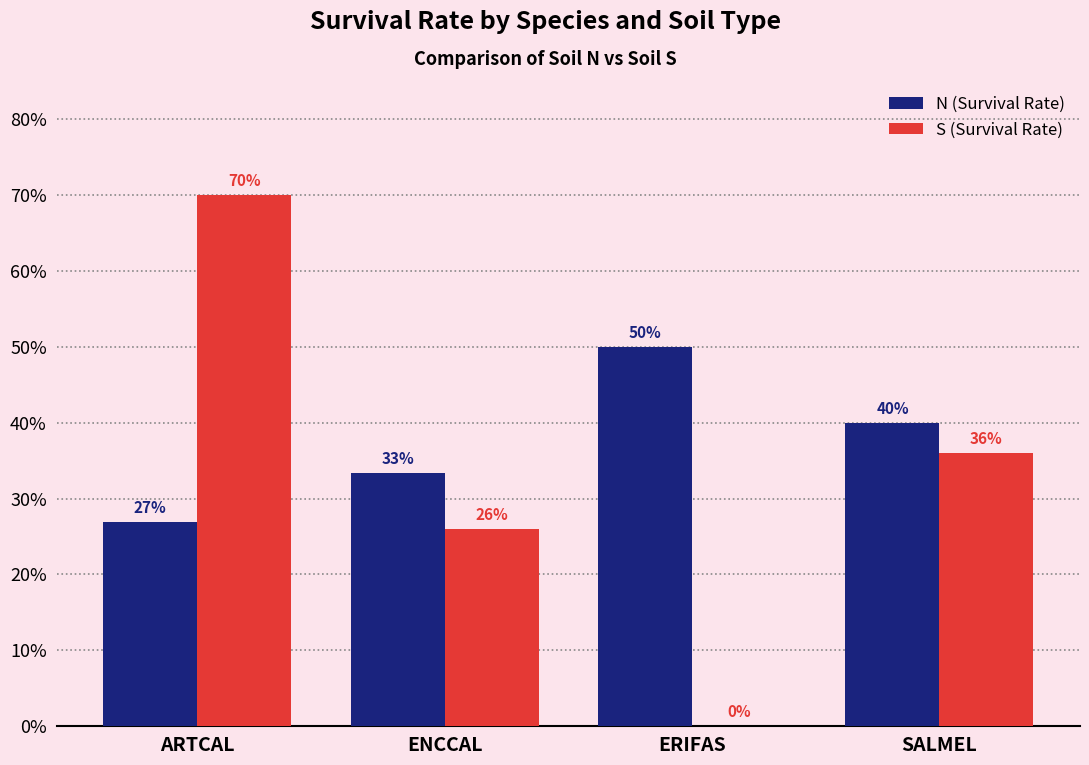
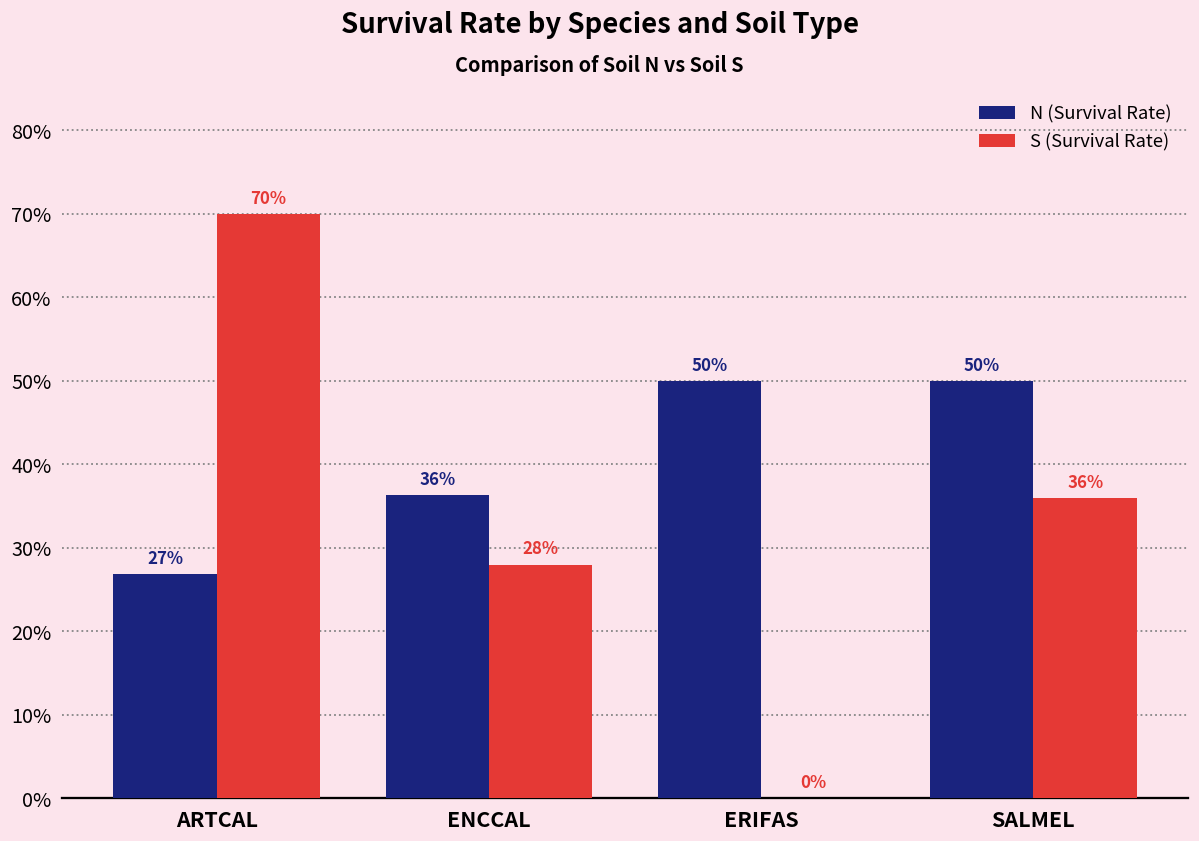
  {
    "N (Survival Rate)": {
      "ARTCAL": "27%",
-     "ENCCAL": "33%",
+     "ENCCAL": "36%",
      "ERIFAS": "50%",
-     "SALMEL": "40%"
+     "SALMEL": "50%"
    },
    "S (Survival Rate)": {
      "ARTCAL": "70%",
-     "ENCCAL": "26%",
+     "ENCCAL": "28%",
      "ERIFAS": "0%",
      "SALMEL": "36%"
    }
  }
